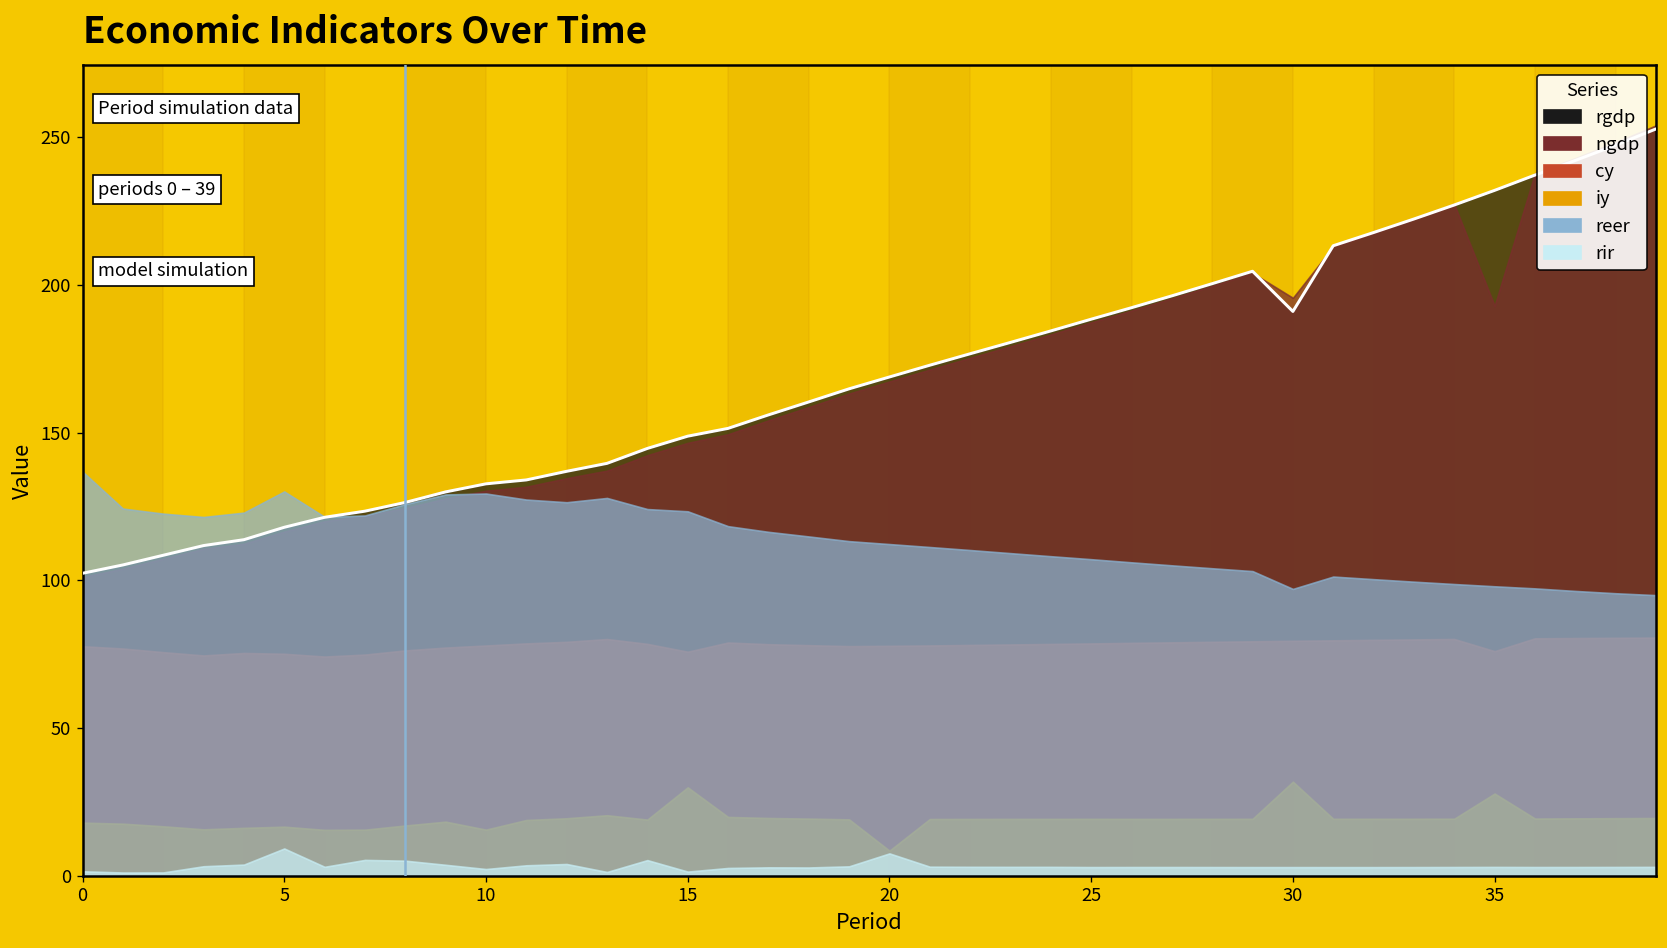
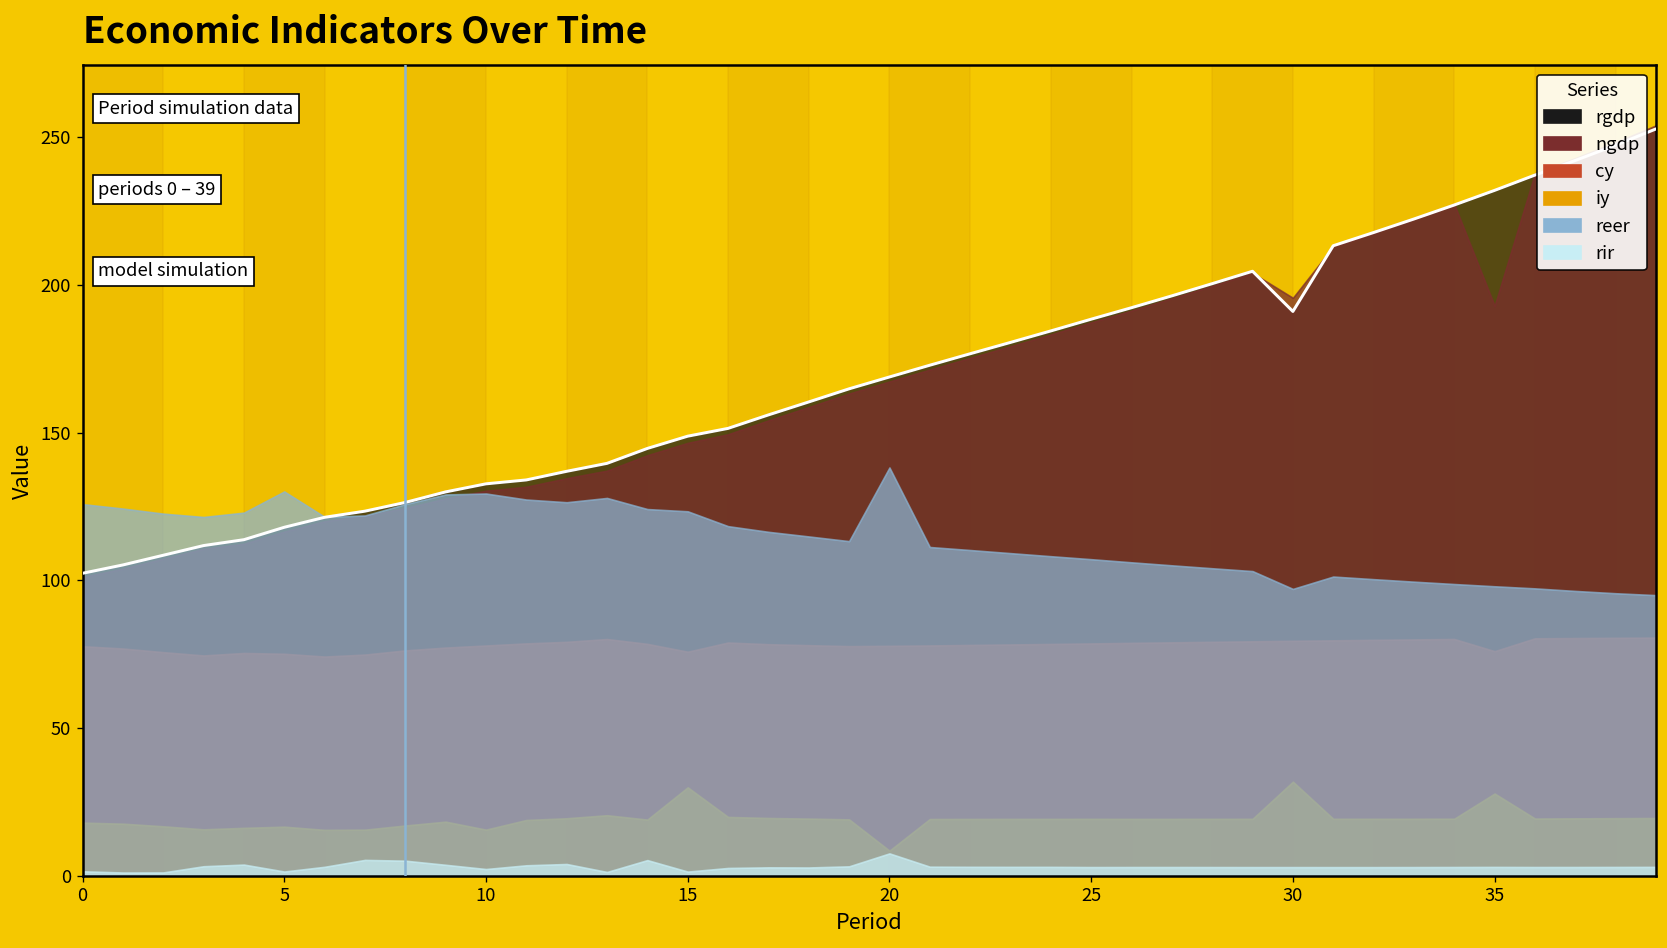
  {
    "rgdp": {
      "0": 102,
      "5": 118,
      "10": 133,
      "15": 149,
      "20": 169,
      "25": 188,
      "30": 191,
      "35": 232
    },
    "ngdp": {
      "0": 101,
      "5": 116,
      "15": 147,
      "20": 167,
      "25": 187,
      "30": 196,
      "35": 193
    },
    "cy": {
      "0": 78,
      "5": 75,
      "10": 78,
      "15": 76,
      "20": 78,
      "25": 79,
      "30": 80,
      "35": 76
    },
    "iy": {
      "0": 18,
      "5": 17,
      "10": 16,
      "15": 30,
      "25": 19,
      "30": 32,
      "35": 28
    },
    "reer": {
-     "0": 137,
+     "0": 126,
      "5": 130,
      "15": 123,
-     "20": 112,
+     "20": 138,
      "25": 107,
      "30": 97,
      "35": 98
    },
    "rir": {
      "0": 1,
-     "5": 9,
+     "5": 1,
      "10": 2,
      "15": 1,
      "25": 3,
      "30": 3,
      "35": 3
    }
  }
